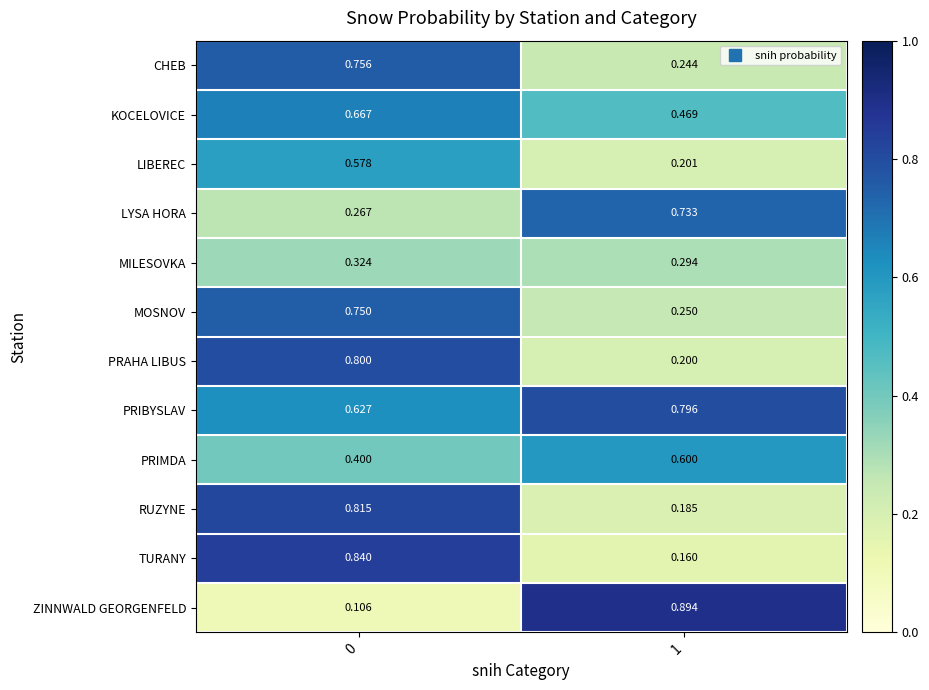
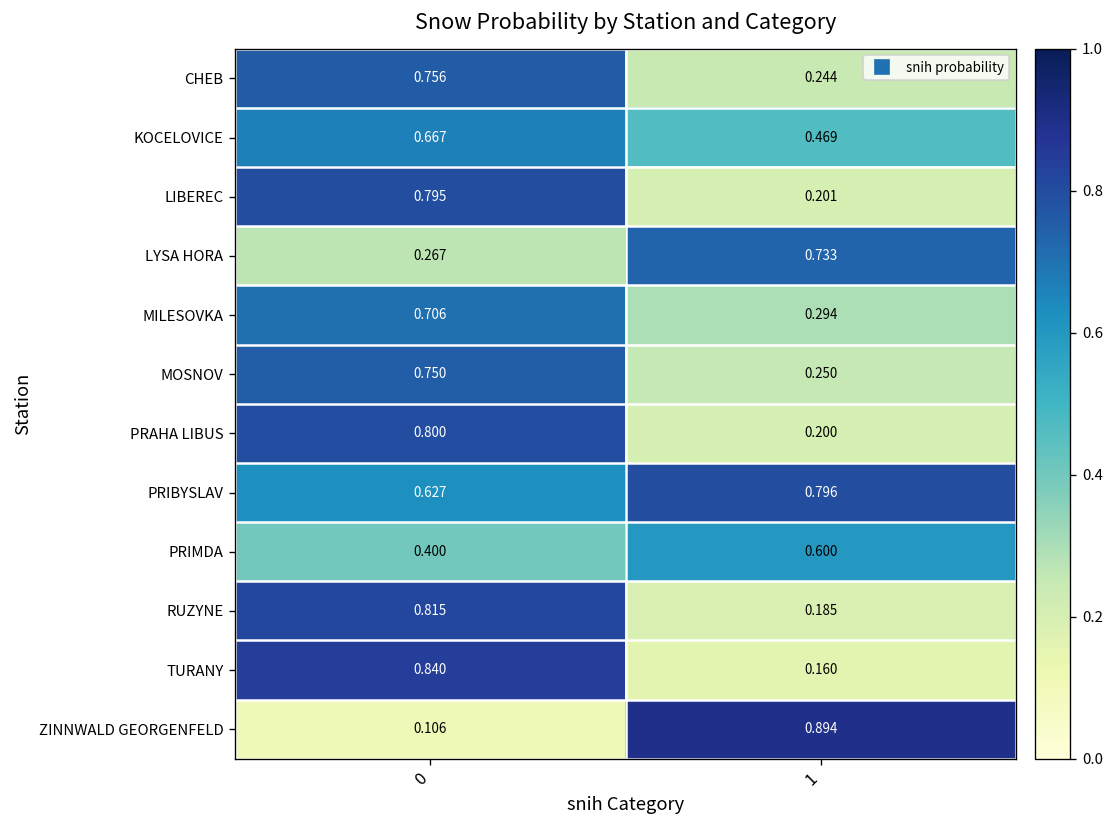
  {
    "CHEB": {
      "0": 0.756,
      "1": 0.244
    },
    "KOCELOVICE": {
      "0": 0.667,
      "1": 0.469
    },
    "LIBEREC": {
-     "0": 0.578,
+     "0": 0.795,
      "1": 0.201
    },
    "LYSA HORA": {
      "0": 0.267,
      "1": 0.733
    },
    "MILESOVKA": {
-     "0": 0.324,
+     "0": 0.706,
      "1": 0.294
    },
    "MOSNOV": {
      "0": 0.750,
      "1": 0.250
    },
    "PRAHA LIBUS": {
      "0": 0.800,
      "1": 0.200
    },
    "PRIBYSLAV": {
      "0": 0.627,
      "1": 0.796
    },
    "PRIMDA": {
      "0": 0.400,
      "1": 0.600
    },
    "RUZYNE": {
      "0": 0.815,
      "1": 0.185
    },
    "TURANY": {
      "0": 0.840,
      "1": 0.160
    },
    "ZINNWALD GEORGENFELD": {
      "0": 0.106,
      "1": 0.894
    }
  }
